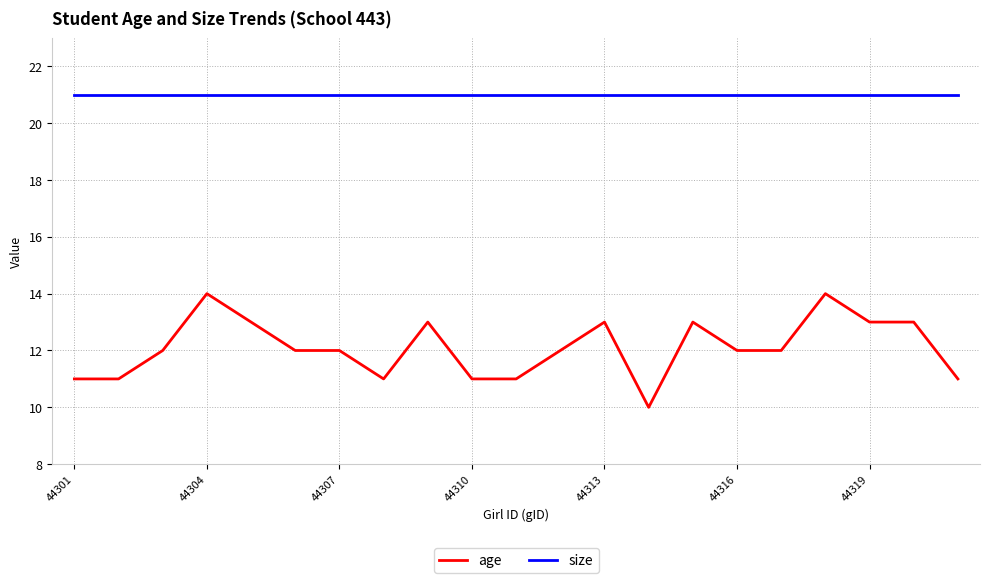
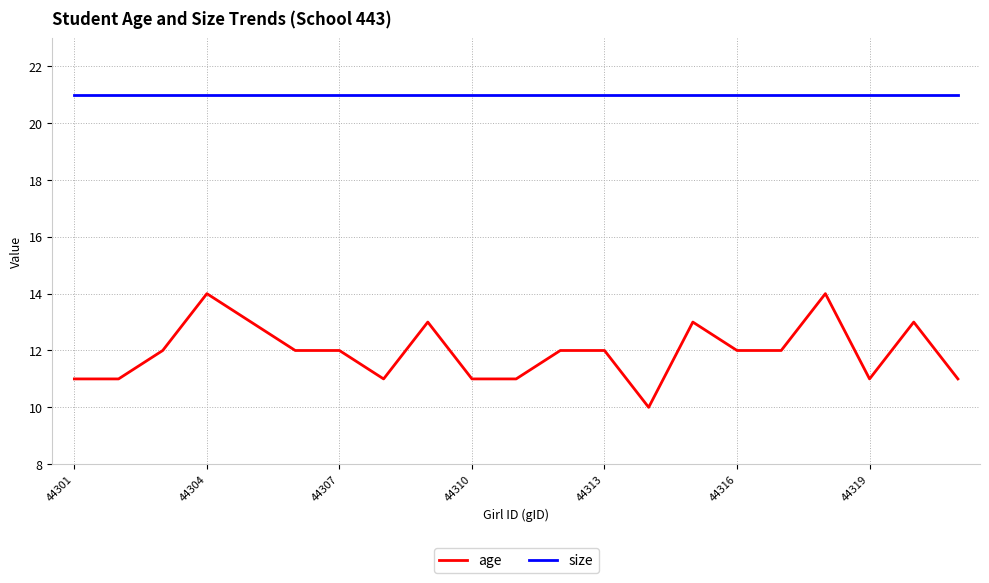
  {
    "age": {
      "44301": 11,
      "44304": 14,
      "44307": 12,
      "44310": 11,
-     "44313": 13,
+     "44313": 12,
      "44316": 12,
-     "44319": 13
+     "44319": 11
    },
    "size": {
      "44301": 21,
      "44304": 21,
      "44307": 21,
      "44310": 21,
      "44313": 21,
      "44316": 21,
      "44319": 21
    }
  }
